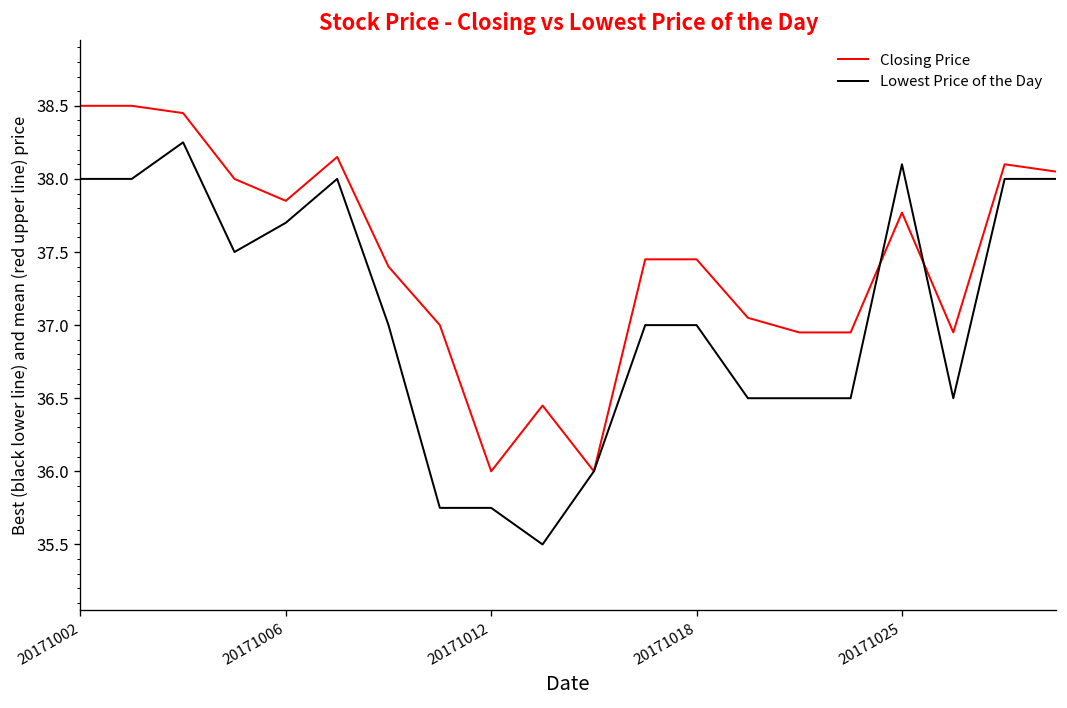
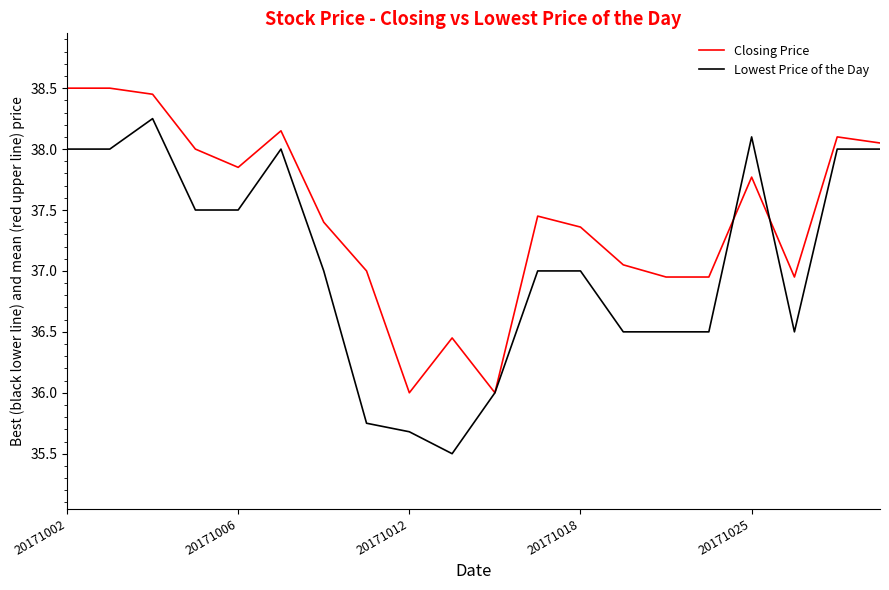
  {
    "Closing Price": {
      "20171002": 38.50,
      "20171006": 37.85,
      "20171012": 36.00,
-     "20171018": 37.45,
+     "20171018": 37.36,
      "20171025": 37.77
    },
    "Lowest Price of the Day": {
      "20171002": 38.00,
-     "20171006": 37.7,
-     "20171012": 35.75,
+     "20171006": 37.5,
+     "20171012": 35.68,
      "20171018": 37.00,
      "20171025": 38.10
    }
  }
